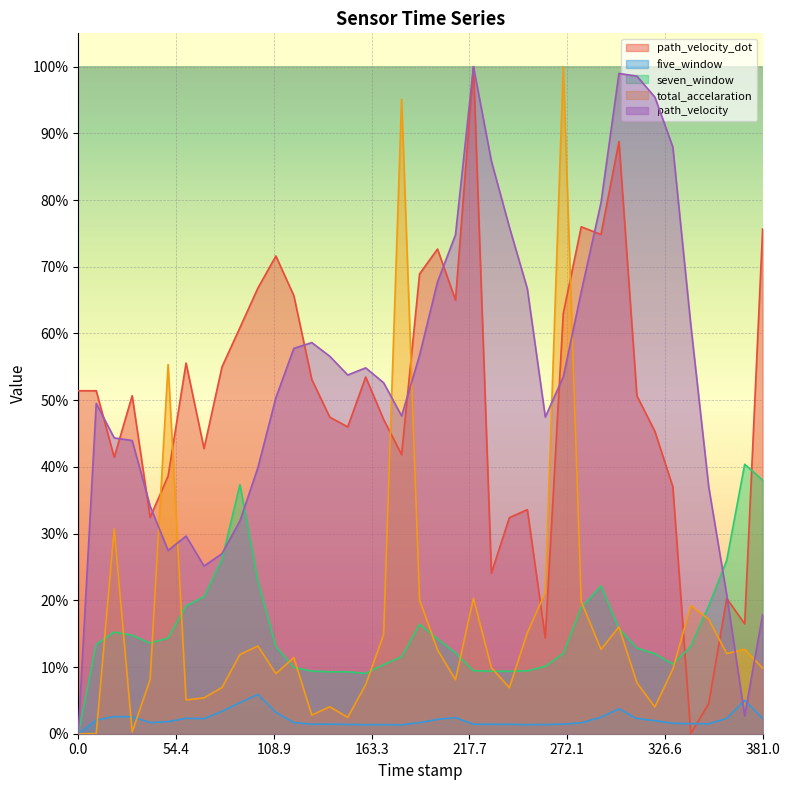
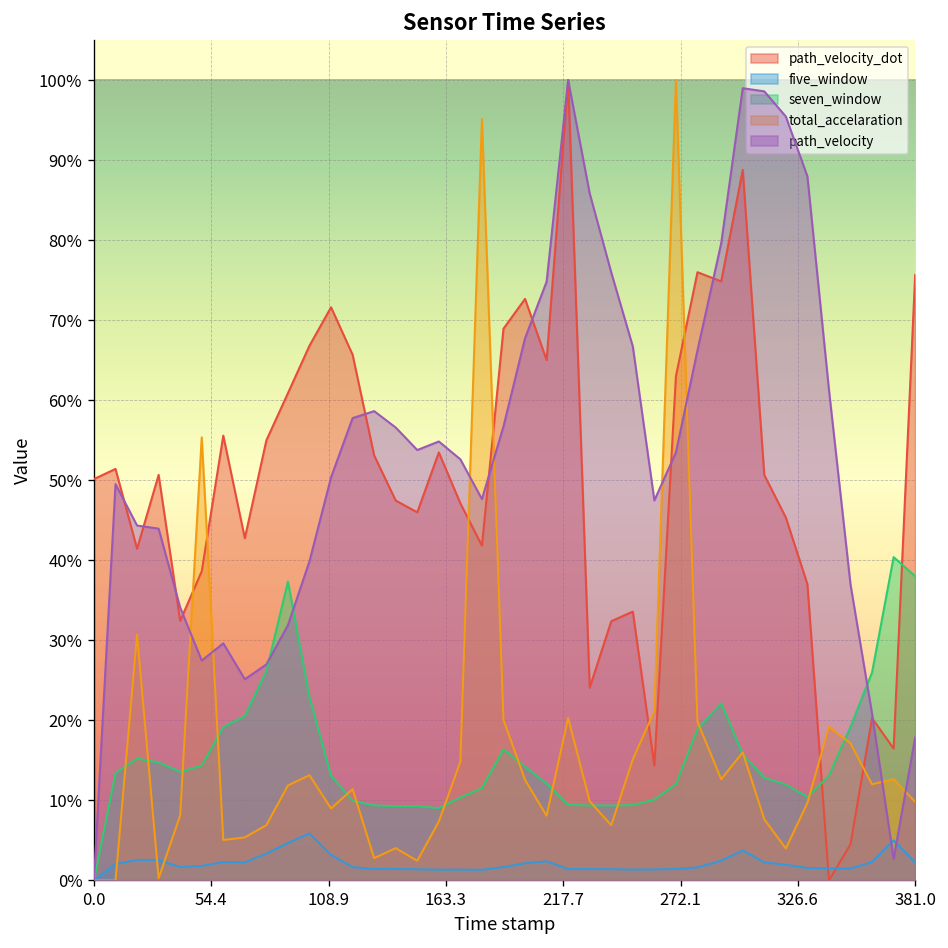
  {
    "path_velocity_dot": {
-     "0.0": "51%",
+     "0.0": "50%",
      "381.0": "76%"
    },
    "five_window": {
      "381.0": "2%"
    },
    "seven_window": {
      "381.0": "38%"
    },
    "total_accelaration": {
      "381.0": "10%"
    },
    "path_velocity": {
      "381.0": "18%"
    }
  }
